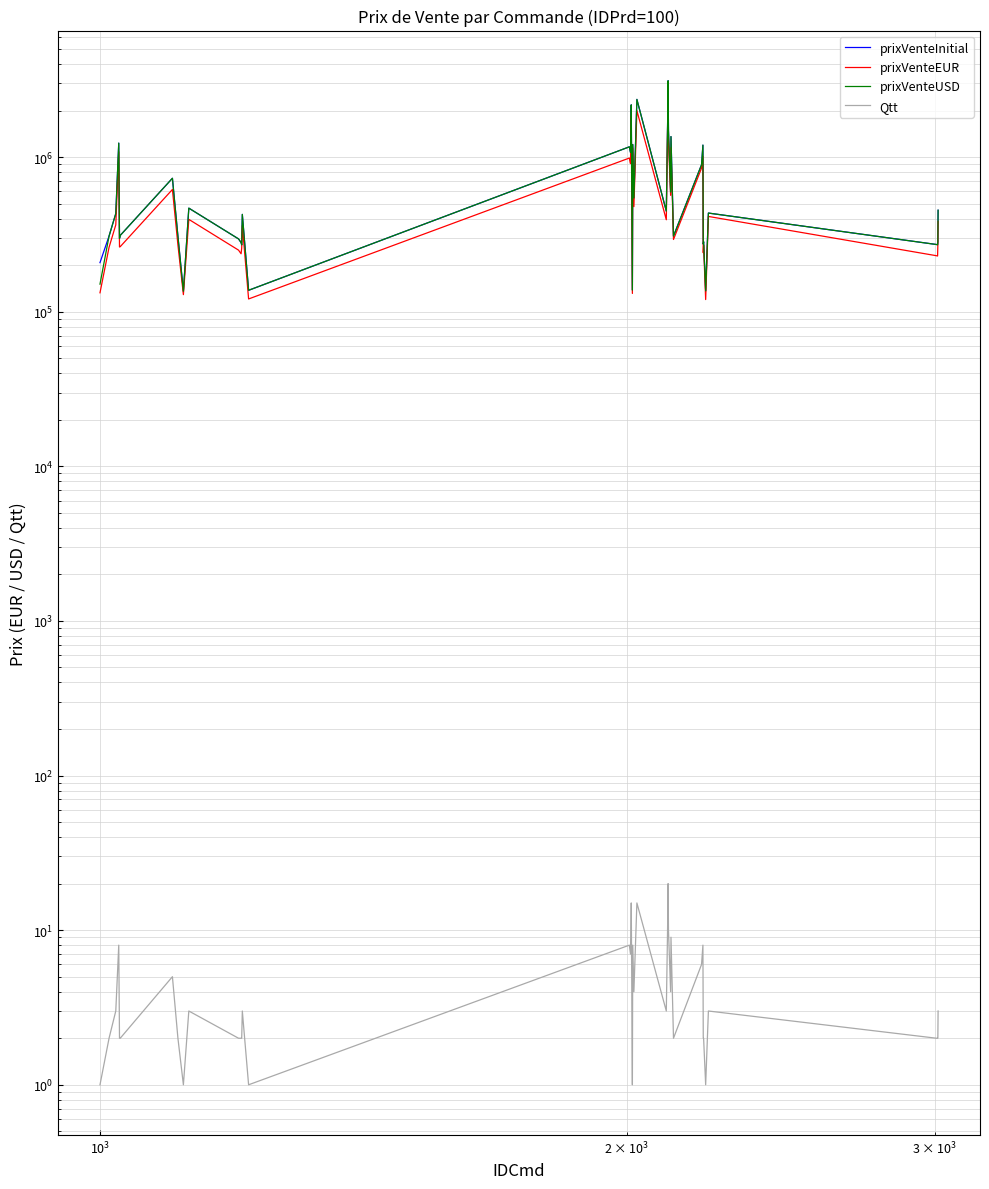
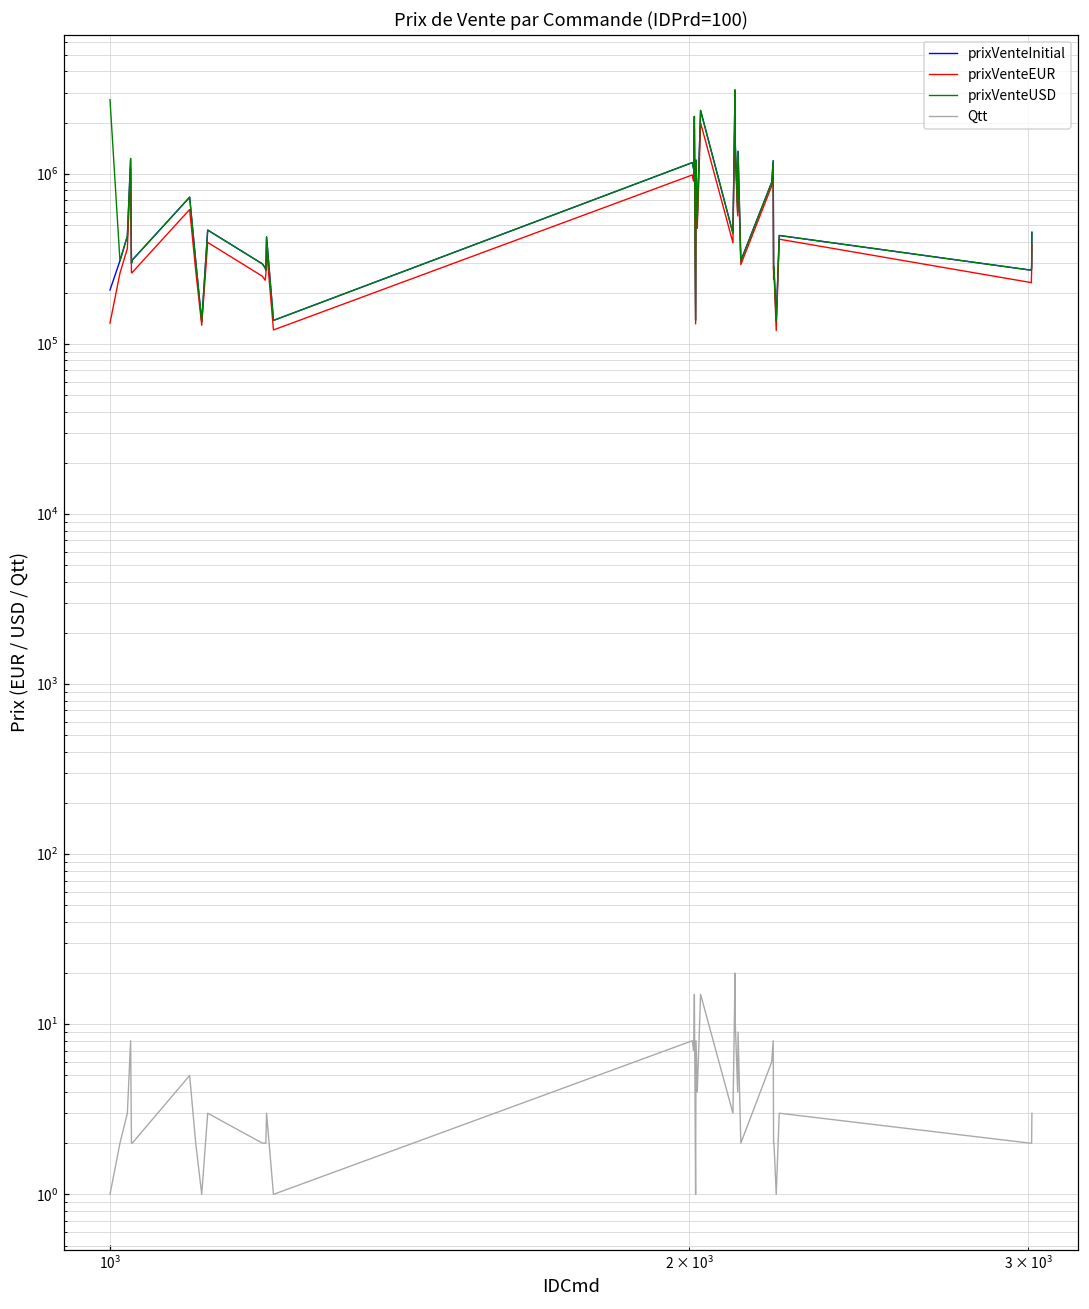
  {
    "prixVenteInitial": {
      "10^3": 210000
    },
    "prixVenteEUR": {
      "10^3": 130000
    },
    "prixVenteUSD": {
-     "10^3": 150000
+     "10^3": 2700000
    },
    "Qtt": {
      "10^3": 1
    }
  }
